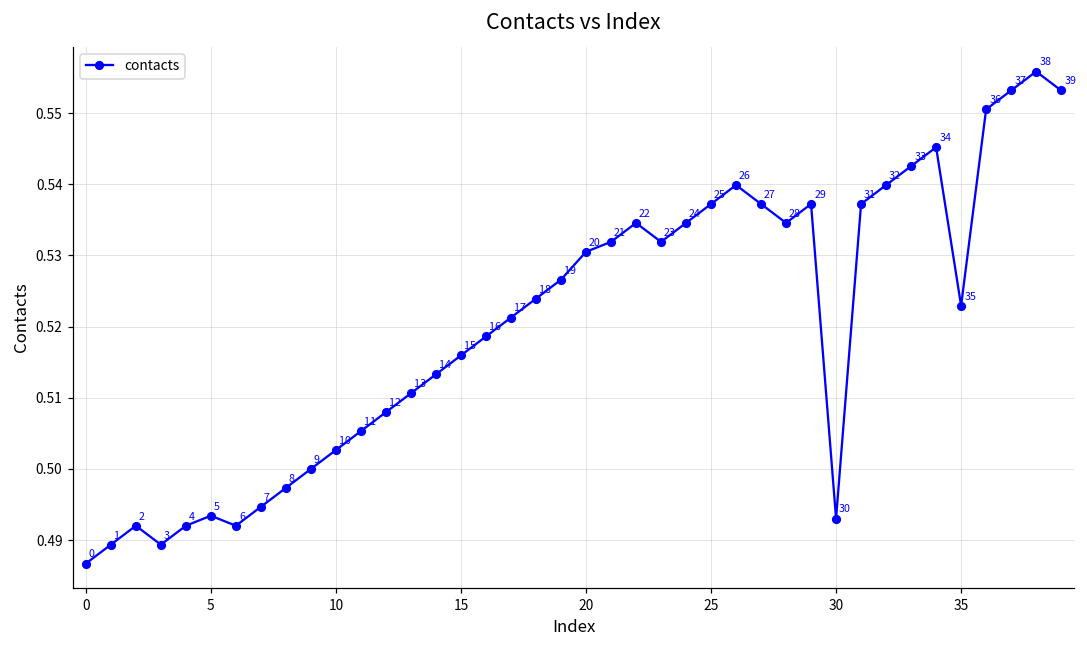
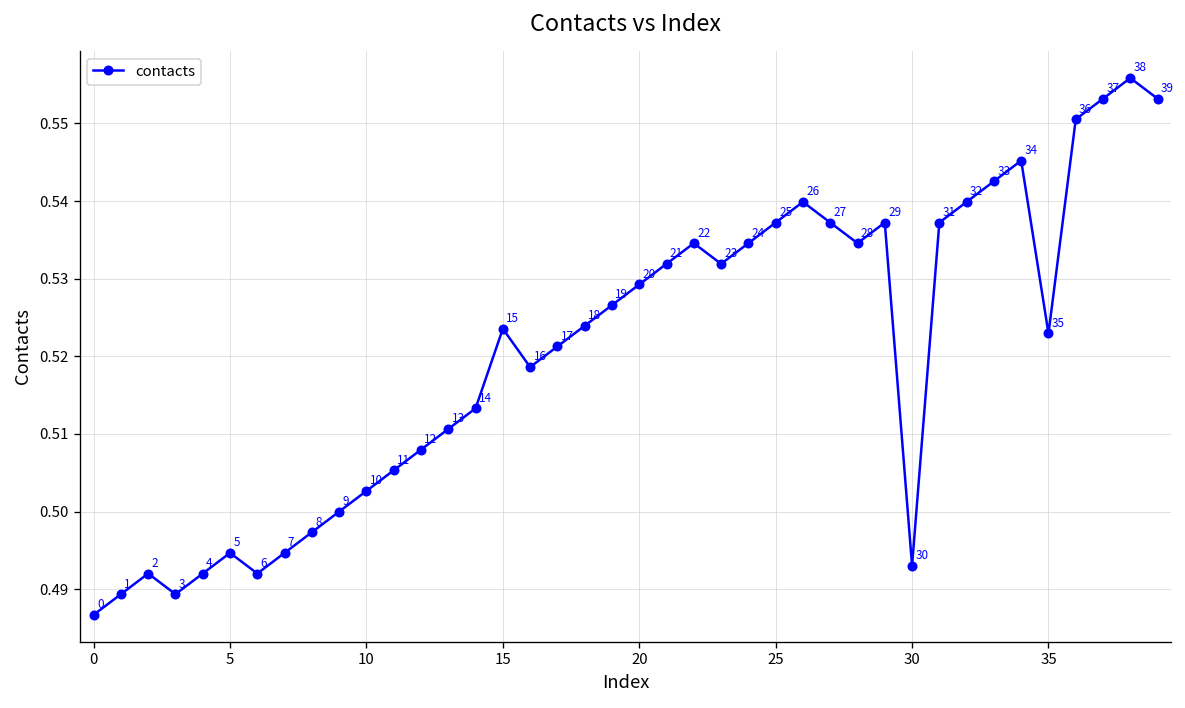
  {
-   "5": 0.493,
-   "15": 0.516,
-   "20": 0.531
+   "5": 0.495,
+   "15": 0.524,
+   "20": 0.529
  }
